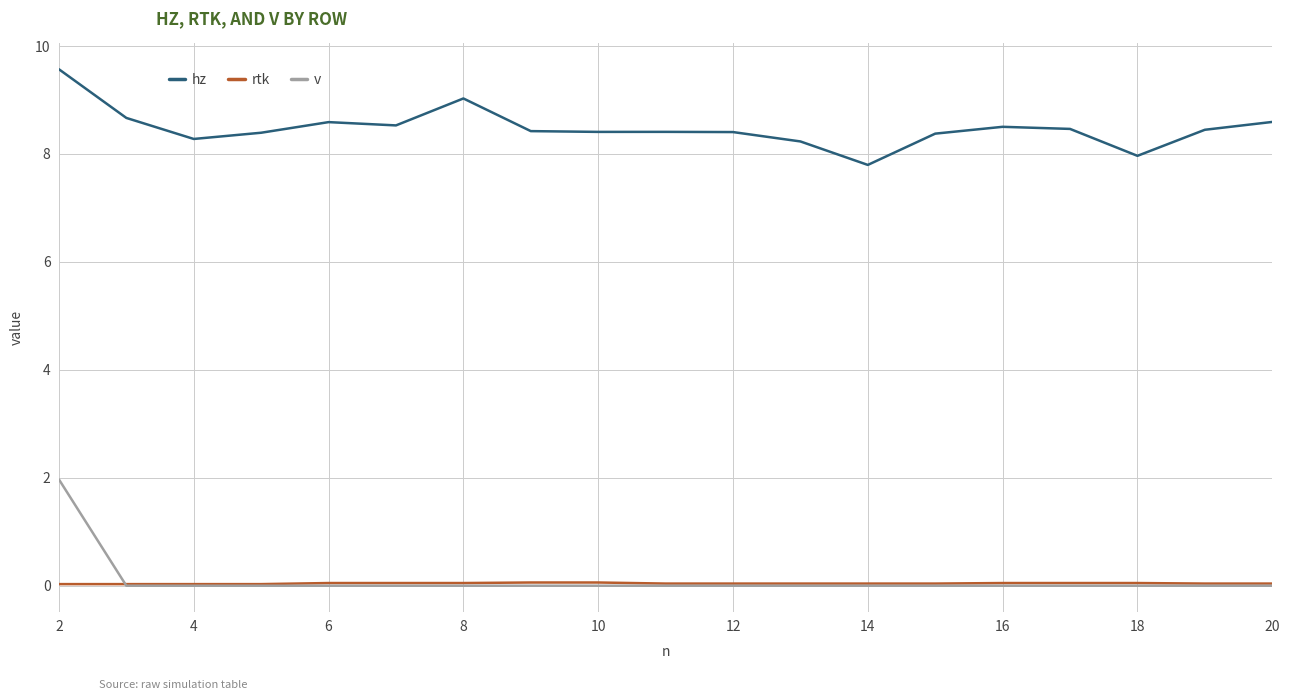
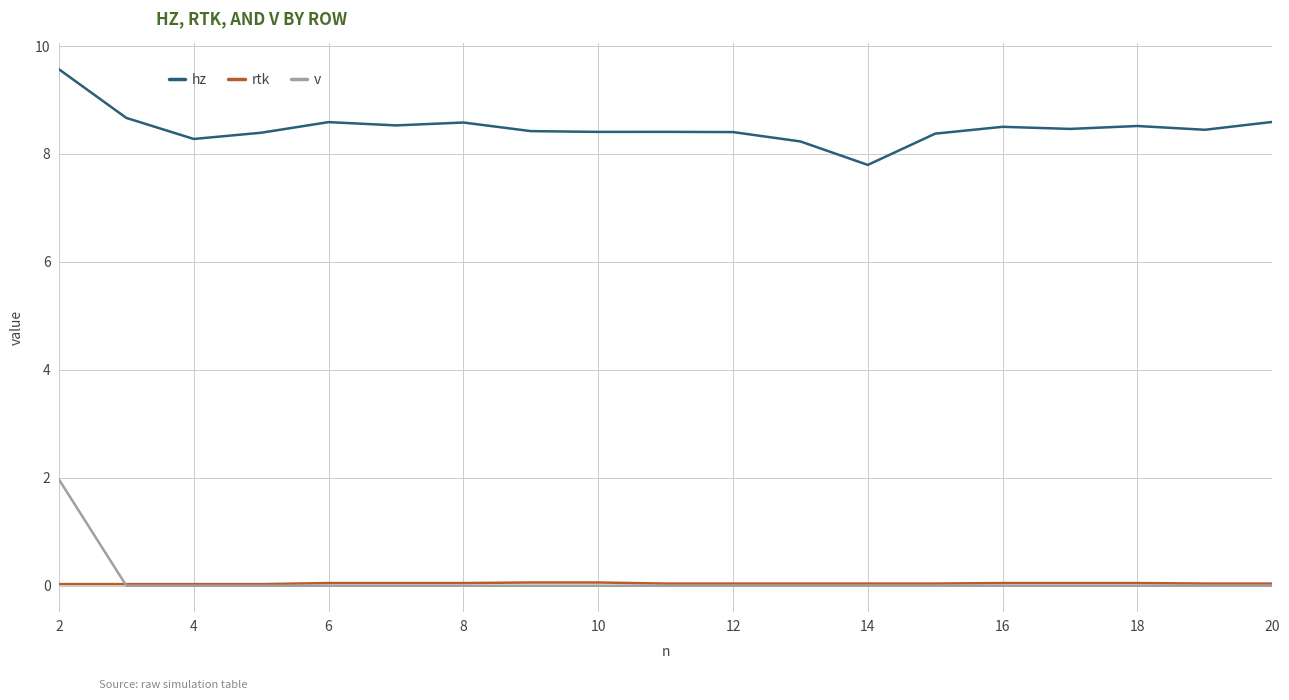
  {
    "hz": {
      "2": 9.6,
      "4": 8.3,
      "6": 8.6,
-     "8": 9.0,
+     "8": 8.6,
      "10": 8.4,
      "12": 8.4,
      "14": 7.8,
      "16": 8.5,
-     "18": 8.0,
+     "18": 8.5,
      "20": 8.6
    },
    "rtk": {
      "2": 0.0,
      "6": 0.1,
      "8": 0.1,
      "10": 0.1,
      "16": 0.1,
      "18": 0.1
    },
    "v": {
      "2": 2.0,
      "6": 0.0,
      "8": 0.0,
      "10": 0.0,
      "16": 0.0,
      "18": 0.0
    }
  }
